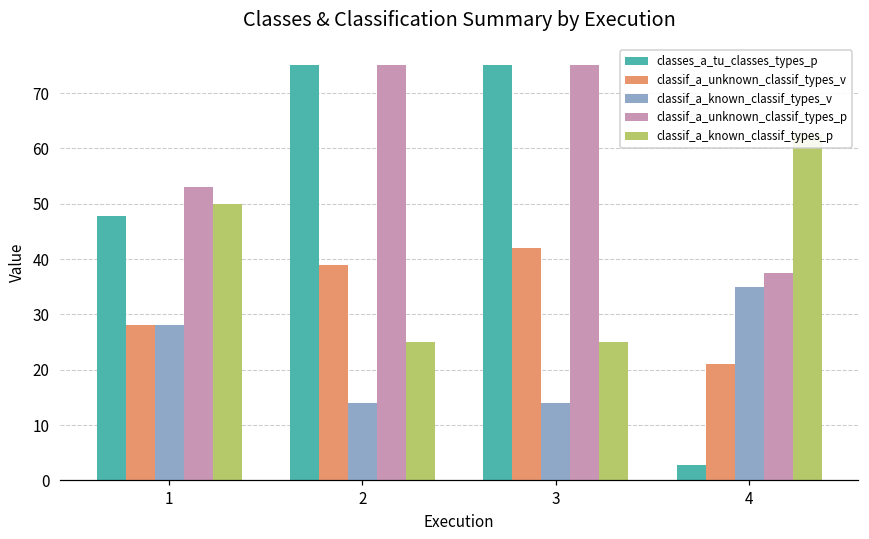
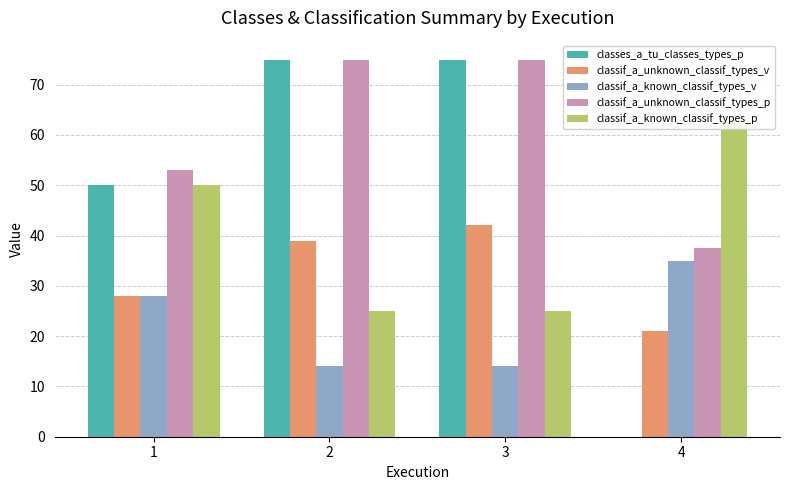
  {
    "classes_a_tu_classes_types_p": {
-     "1": 48,
+     "1": 50,
      "2": 75,
      "3": 75,
-     "4": 3
+     "4": 0
    },
    "classif_a_unknown_classif_types_v": {
      "1": 28,
      "2": 39,
      "3": 42,
      "4": 21
    },
    "classif_a_known_classif_types_v": {
      "1": 28,
      "2": 14,
      "3": 14,
      "4": 35
    },
    "classif_a_unknown_classif_types_p": {
      "1": 53,
      "2": 75,
      "3": 75,
      "4": 38
    },
    "classif_a_known_classif_types_p": {
      "1": 50,
      "2": 25,
      "3": 25
    }
  }
